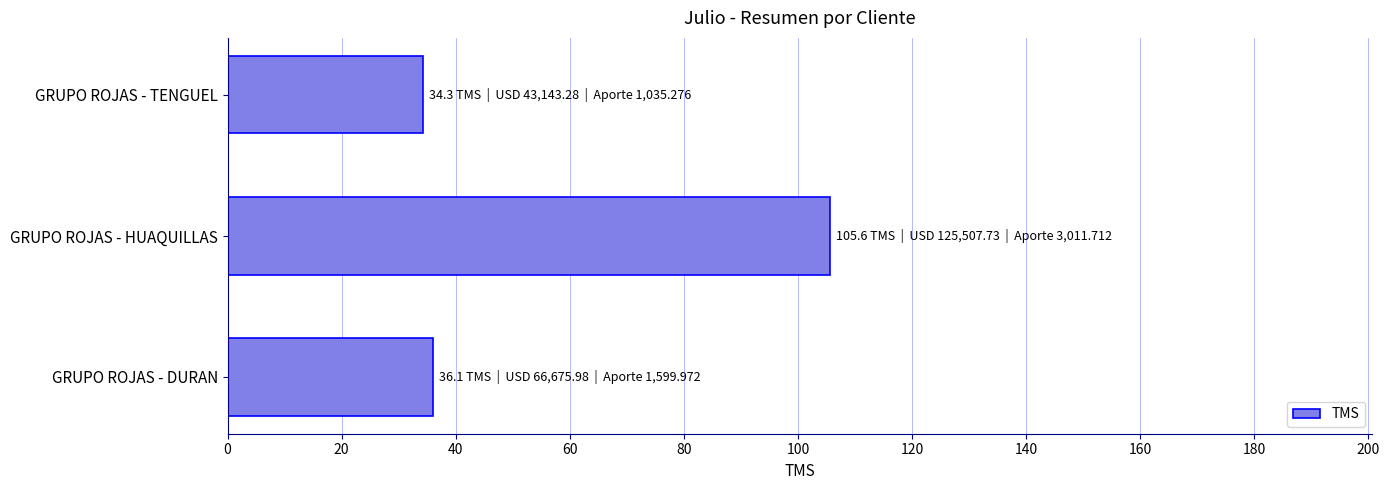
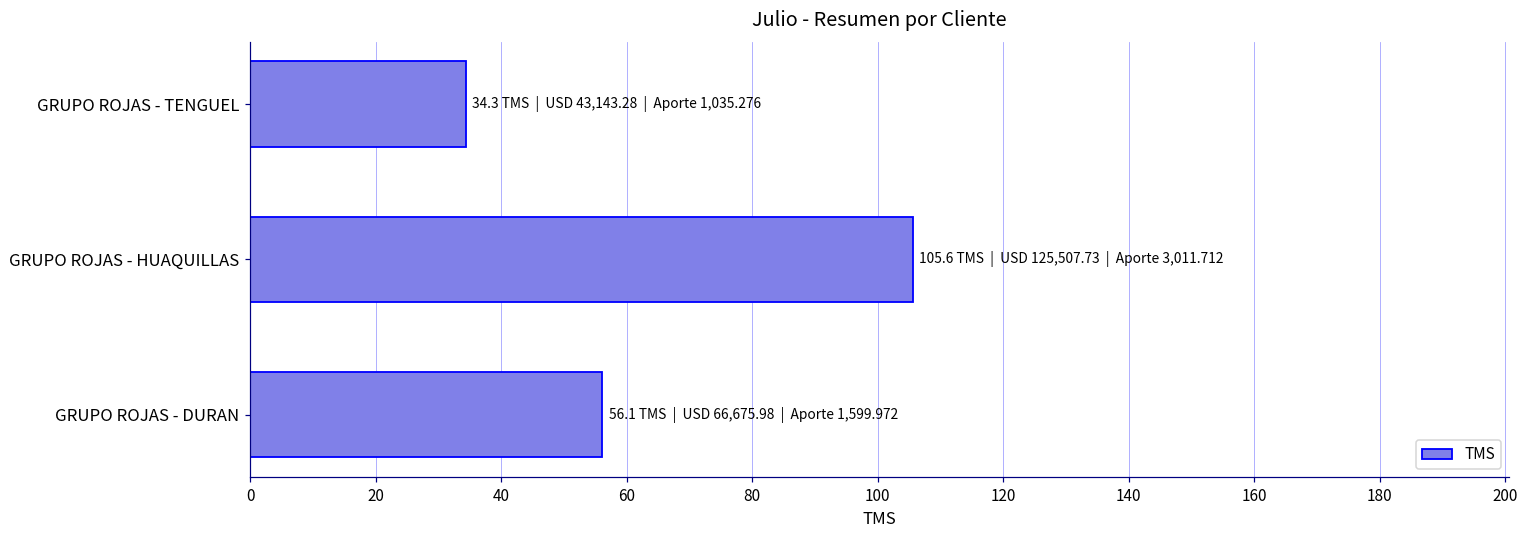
  {
    "GRUPO ROJAS - TENGUEL": 34.3,
    "GRUPO ROJAS - HUAQUILLAS": 105.6,
-   "GRUPO ROJAS - DURAN": 36.1
+   "GRUPO ROJAS - DURAN": 56.1
  }
